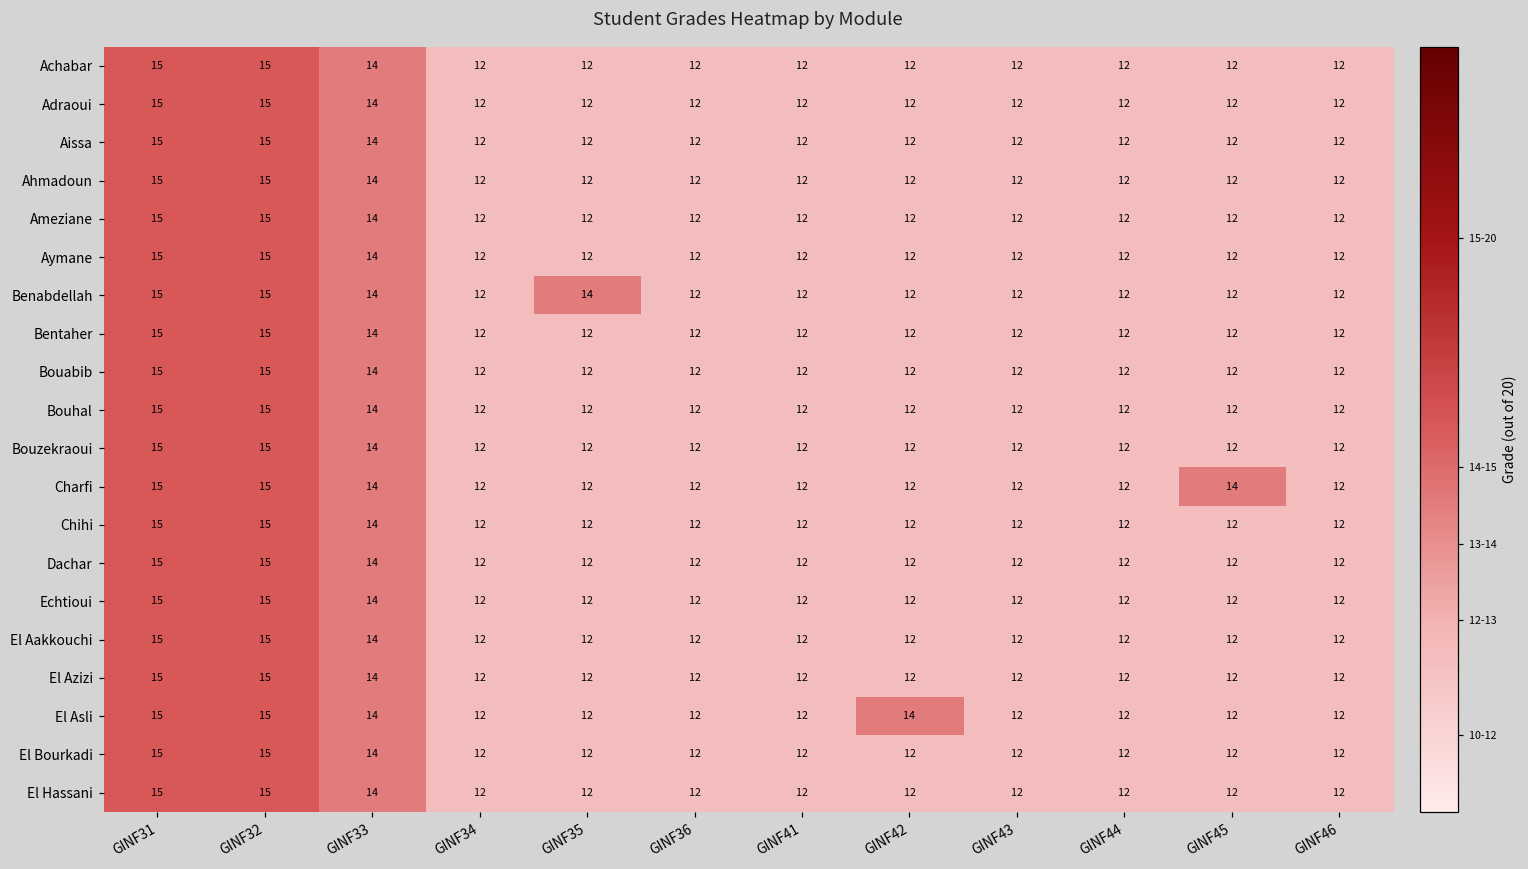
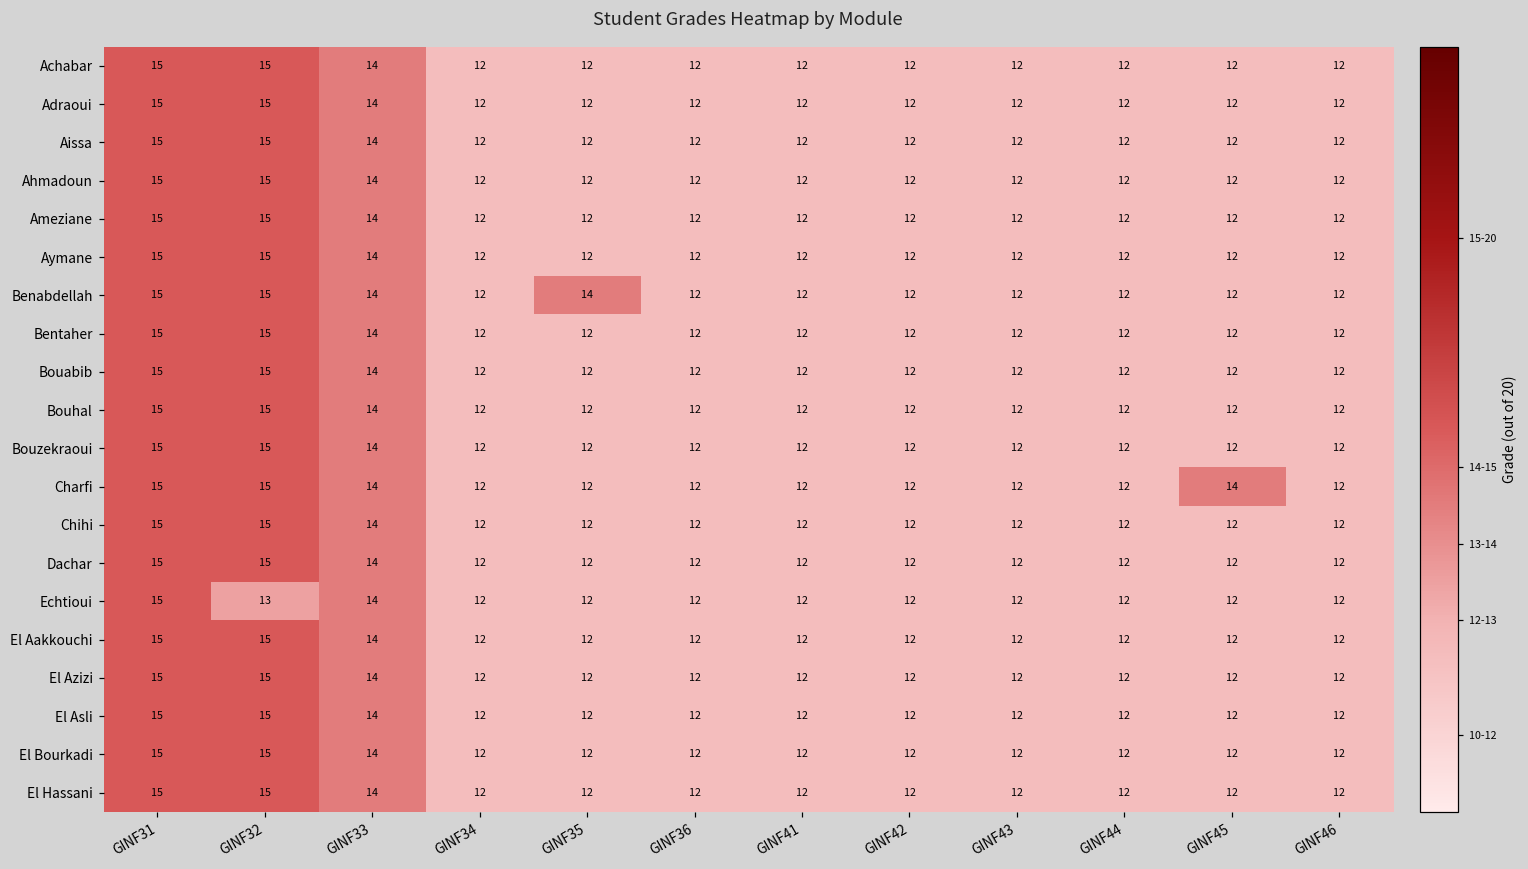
  {
    "Echtioui": {
      "GINF31": 15,
-     "GINF32": 15,
+     "GINF32": 13,
      "GINF33": 14,
      "GINF34": 12,
      "GINF35": 12,
      "GINF36": 12,
      "GINF41": 12,
      "GINF42": 12,
      "GINF43": 12,
      "GINF44": 12,
      "GINF45": 12,
      "GINF46": 12
    },
    "El Asli": {
      "GINF31": 15,
      "GINF32": 15,
      "GINF33": 14,
      "GINF34": 12,
      "GINF35": 12,
      "GINF36": 12,
      "GINF41": 12,
-     "GINF42": 14,
+     "GINF42": 12,
      "GINF43": 12,
      "GINF44": 12,
      "GINF45": 12,
      "GINF46": 12
    }
  }
